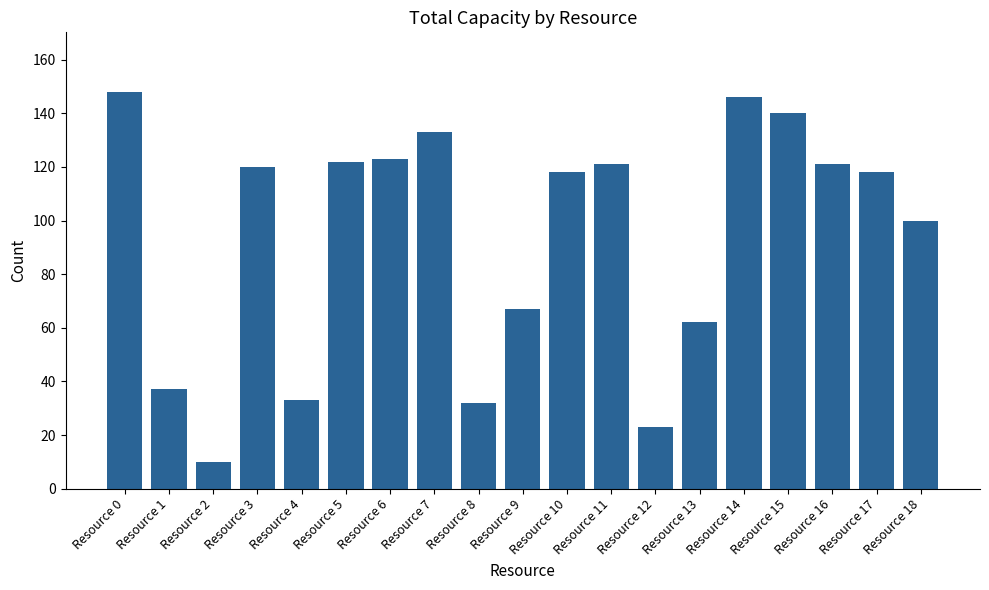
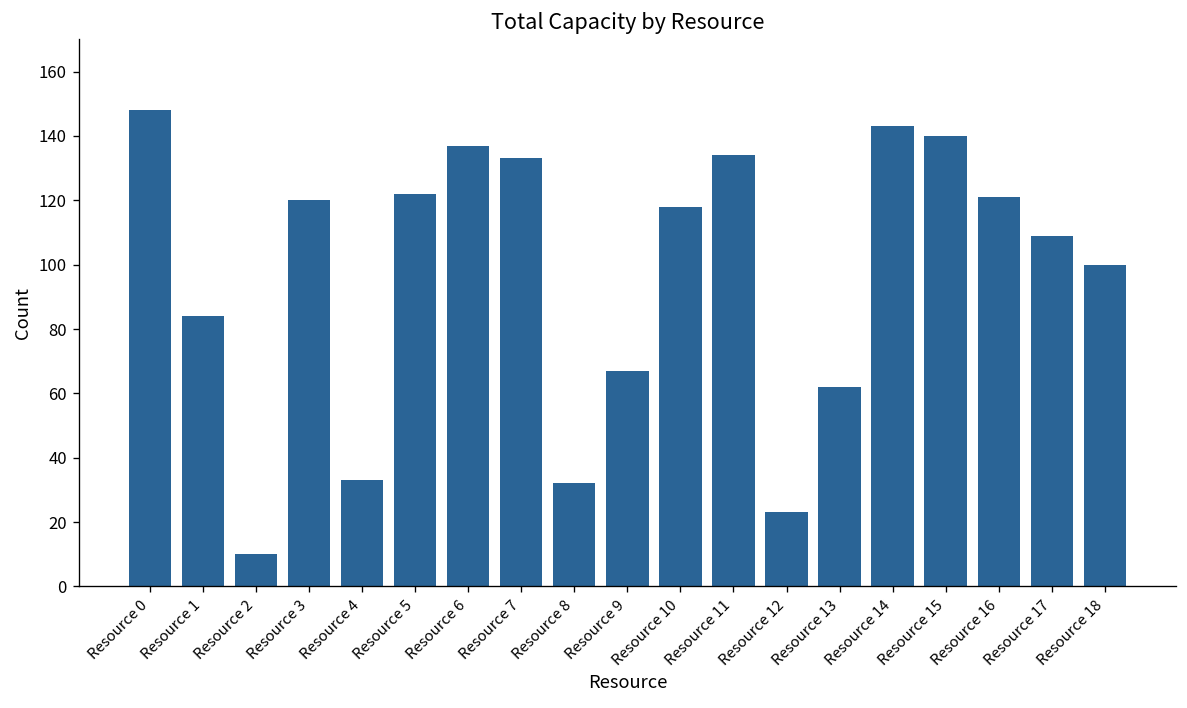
  {
    "Resource 0": 148,
-   "Resource 1": 37,
+   "Resource 1": 84,
    "Resource 2": 10,
    "Resource 3": 120,
    "Resource 4": 33,
    "Resource 5": 122,
-   "Resource 6": 123,
+   "Resource 6": 137,
    "Resource 7": 133,
    "Resource 8": 32,
    "Resource 9": 67,
    "Resource 10": 118,
-   "Resource 11": 121,
+   "Resource 11": 134,
    "Resource 12": 23,
    "Resource 13": 62,
-   "Resource 14": 146,
+   "Resource 14": 143,
    "Resource 15": 140,
    "Resource 16": 121,
-   "Resource 17": 118,
+   "Resource 17": 109,
    "Resource 18": 100
  }
